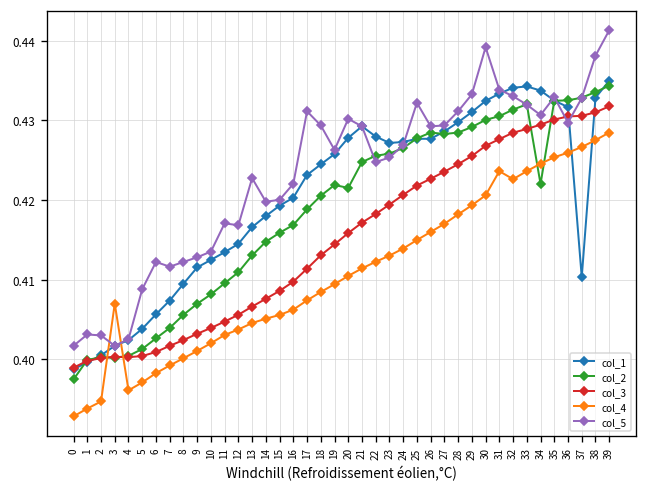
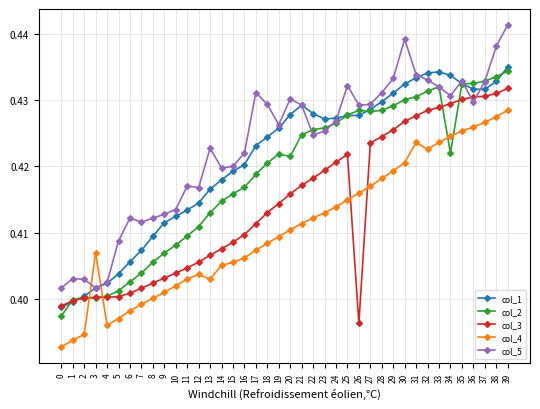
  {
    "col_1": {
      "5": 0.404,
      "6": 0.406,
      "7": 0.407,
      "8": 0.409,
      "9": 0.412,
      "10": 0.412,
      "11": 0.413,
      "12": 0.414,
      "13": 0.417,
      "14": 0.418,
      "15": 0.419,
      "16": 0.420,
      "17": 0.423,
      "18": 0.424,
      "19": 0.426,
      "20": 0.428,
      "22": 0.428,
      "23": 0.427,
      "24": 0.427,
      "26": 0.428,
      "28": 0.430,
      "29": 0.431,
      "30": 0.432,
      "31": 0.433,
      "32": 0.434,
      "33": 0.434,
      "34": 0.434,
      "36": 0.432,
-     "37": 0.410,
+     "37": 0.432,
      "38": 0.433,
      "39": 0.435
    },
    "col_2": {
      "0": 0.397,
      "5": 0.401,
      "6": 0.403,
      "7": 0.404,
      "8": 0.406,
      "9": 0.407,
      "10": 0.408,
      "11": 0.410,
      "12": 0.411,
      "13": 0.413,
      "14": 0.415,
      "15": 0.416,
      "16": 0.417,
      "17": 0.419,
      "18": 0.421,
      "19": 0.422,
      "20": 0.422,
      "21": 0.425,
      "22": 0.426,
      "23": 0.426,
      "26": 0.428,
      "28": 0.428,
      "29": 0.429,
      "30": 0.430,
      "31": 0.431,
      "32": 0.431,
      "34": 0.422,
      "36": 0.432,
      "38": 0.434,
      "39": 0.434
    },
    "col_3": {
      "5": 0.400,
      "6": 0.401,
      "7": 0.402,
      "8": 0.402,
      "9": 0.403,
      "10": 0.404,
      "11": 0.405,
      "12": 0.406,
      "13": 0.407,
      "14": 0.408,
      "15": 0.409,
      "16": 0.410,
      "17": 0.411,
      "18": 0.413,
      "19": 0.414,
      "20": 0.416,
      "21": 0.417,
      "22": 0.418,
      "23": 0.419,
      "24": 0.421,
      "25": 0.422,
-     "26": 0.423,
+     "26": 0.396,
      "27": 0.424,
      "28": 0.424,
      "29": 0.426,
      "30": 0.427,
      "31": 0.428,
      "32": 0.428,
      "33": 0.429,
      "34": 0.429,
      "35": 0.430,
      "36": 0.430,
      "37": 0.431,
      "38": 0.431,
      "39": 0.432
    },
    "col_4": {
      "0": 0.393,
      "1": 0.394,
      "2": 0.395,
      "3": 0.407,
      "4": 0.396,
      "5": 0.397,
      "6": 0.398,
      "7": 0.399,
      "8": 0.400,
      "9": 0.401,
      "10": 0.402,
      "11": 0.403,
      "12": 0.404,
-     "13": 0.405,
+     "13": 0.403,
      "14": 0.405,
      "15": 0.406,
      "16": 0.406,
      "17": 0.407,
      "18": 0.408,
      "19": 0.409,
      "20": 0.410,
      "21": 0.411,
      "22": 0.412,
      "23": 0.413,
      "24": 0.414,
      "25": 0.415,
      "26": 0.416,
      "27": 0.417,
      "28": 0.418,
      "29": 0.419,
      "30": 0.421,
      "31": 0.424,
      "32": 0.423,
      "33": 0.424,
      "34": 0.425,
      "35": 0.425,
      "36": 0.426,
      "37": 0.427,
      "38": 0.428,
      "39": 0.428
    },
    "col_5": {
      "0": 0.402,
      "1": 0.403,
      "2": 0.403,
      "5": 0.409,
      "6": 0.412,
      "7": 0.412,
      "8": 0.412,
      "9": 0.413,
      "10": 0.414,
      "11": 0.417,
      "12": 0.417,
      "13": 0.423,
      "14": 0.420,
      "15": 0.420,
      "16": 0.422,
      "17": 0.431,
      "18": 0.429,
      "19": 0.426,
      "20": 0.430,
      "22": 0.425,
      "23": 0.425,
      "25": 0.432,
      "26": 0.429,
      "27": 0.429,
      "28": 0.431,
      "29": 0.433,
      "30": 0.439,
      "31": 0.434,
      "32": 0.433,
      "34": 0.431,
      "35": 0.433,
      "36": 0.430,
      "38": 0.438,
      "39": 0.441
    }
  }
